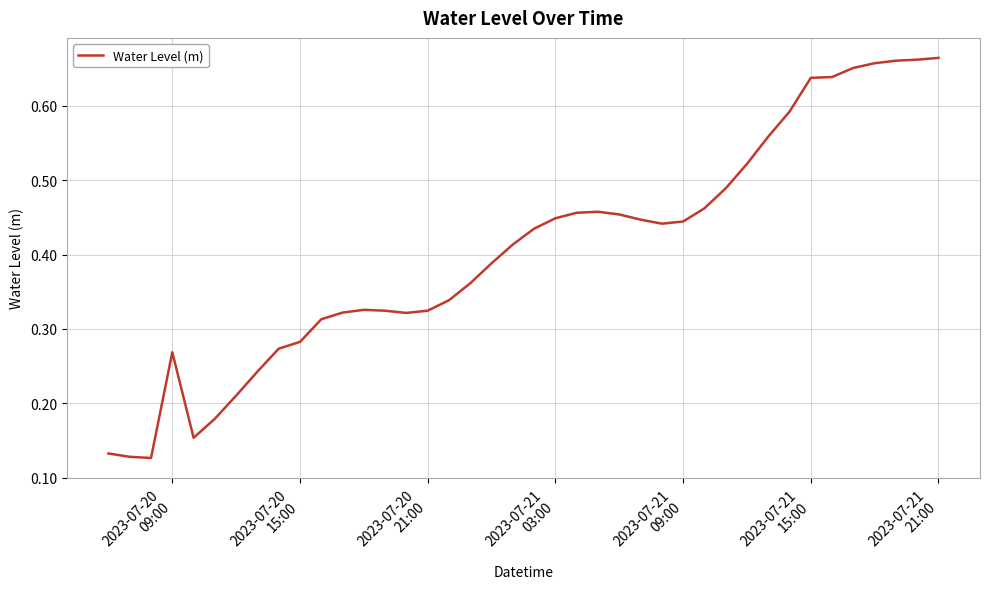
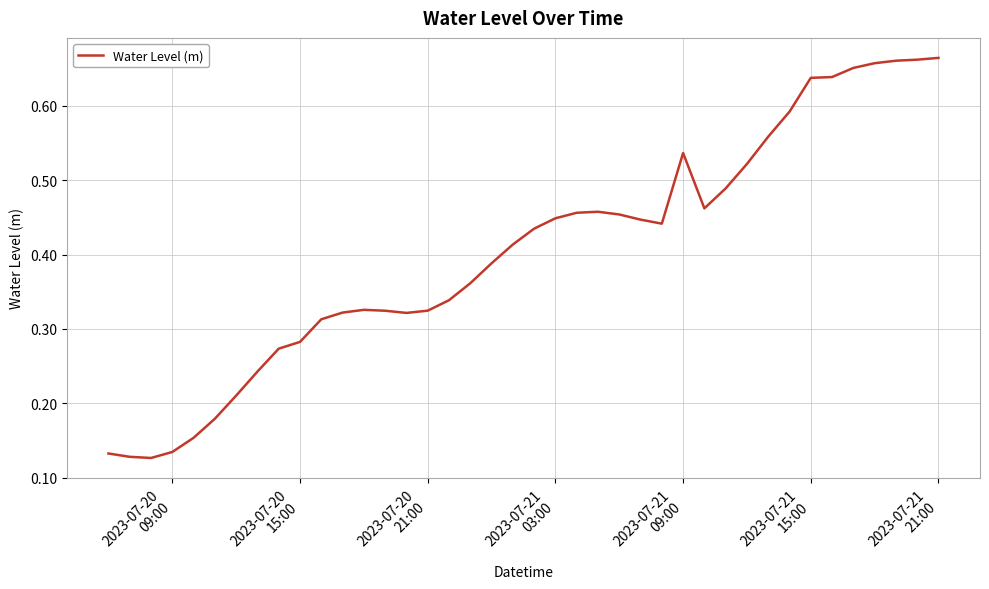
  {
-   "2023-07-20 09:00": 0.27,
+   "2023-07-20 09:00": 0.13,
    "2023-07-20 15:00": 0.28,
    "2023-07-20 21:00": 0.32,
    "2023-07-21 03:00": 0.45,
-   "2023-07-21 09:00": 0.44,
+   "2023-07-21 09:00": 0.54,
    "2023-07-21 15:00": 0.64,
    "2023-07-21 21:00": 0.66
  }
